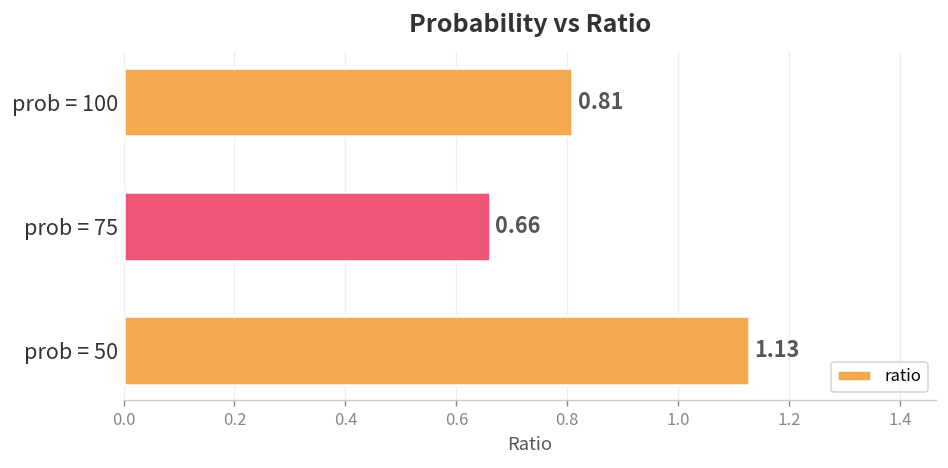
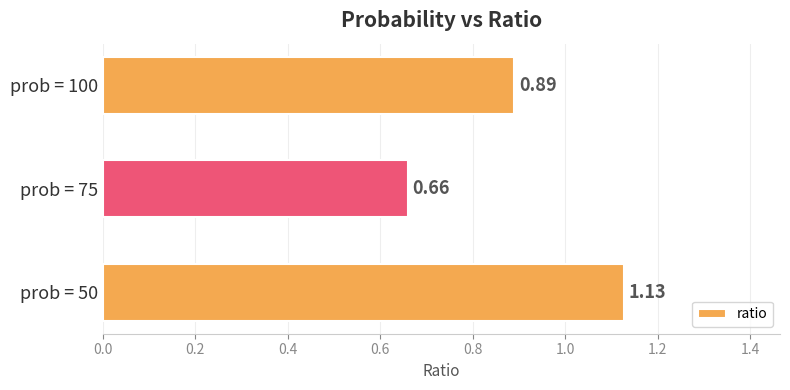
  {
-   "prob = 100": 0.81,
+   "prob = 100": 0.89,
    "prob = 75": 0.66,
    "prob = 50": 1.13
  }
